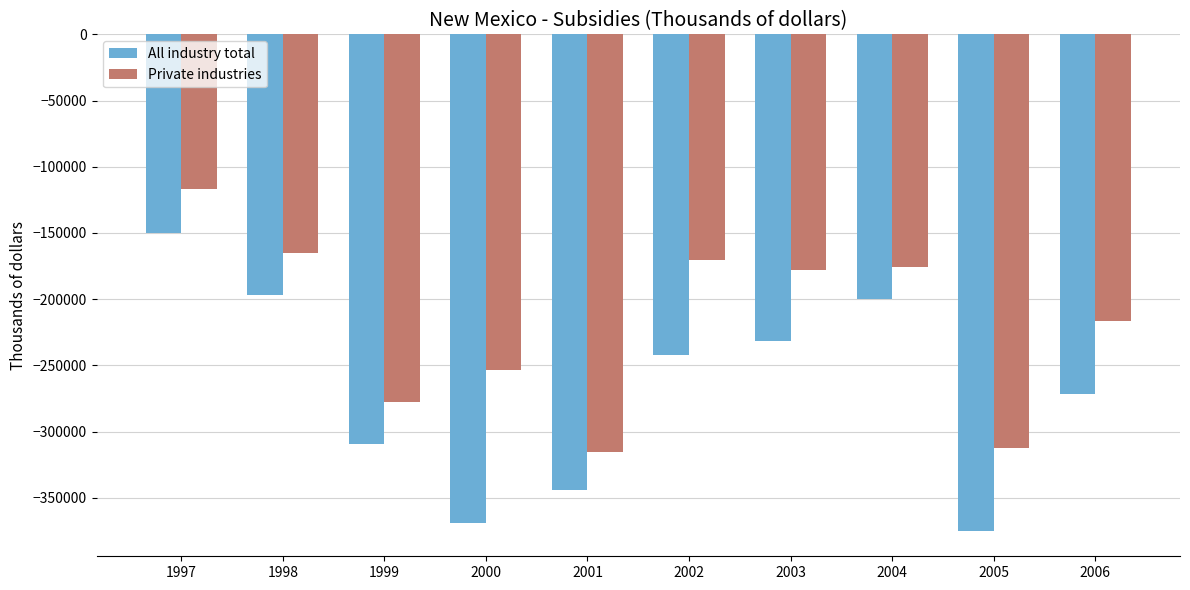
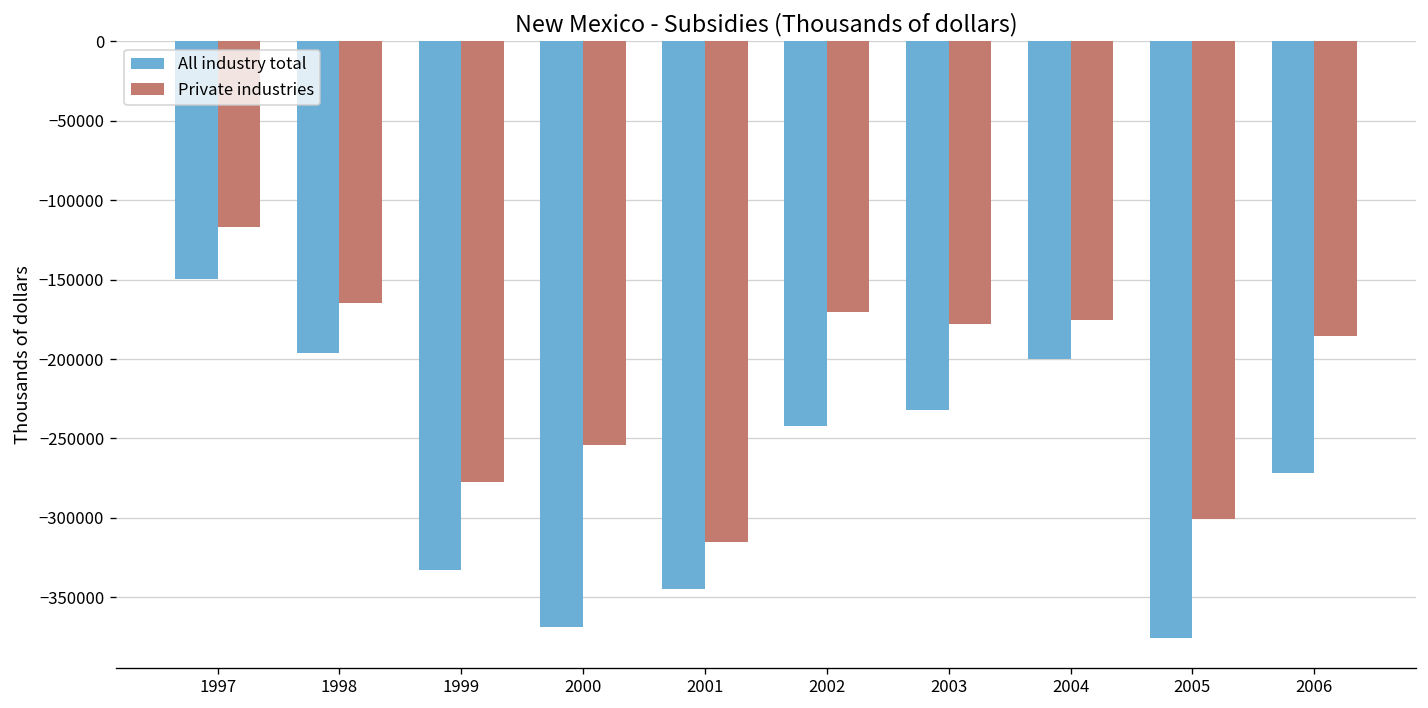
  {
    "All industry total": {
      "1997": -150000,
      "1998": -196000,
-     "1999": -309000,
+     "1999": -333000,
      "2000": -369000,
      "2001": -344000,
      "2002": -242000,
      "2003": -232000,
      "2004": -200000,
      "2005": -375000,
      "2006": -272000
    },
    "Private industries": {
      "1997": -117000,
      "1998": -165000,
      "1999": -277000,
      "2000": -254000,
      "2001": -315000,
      "2002": -171000,
      "2003": -178000,
      "2004": -175000,
-     "2005": -313000,
-     "2006": -216000
+     "2005": -301000,
+     "2006": -185000
    }
  }
